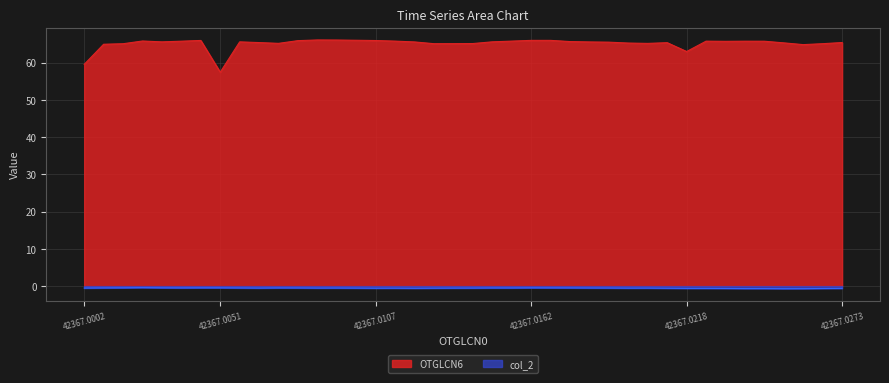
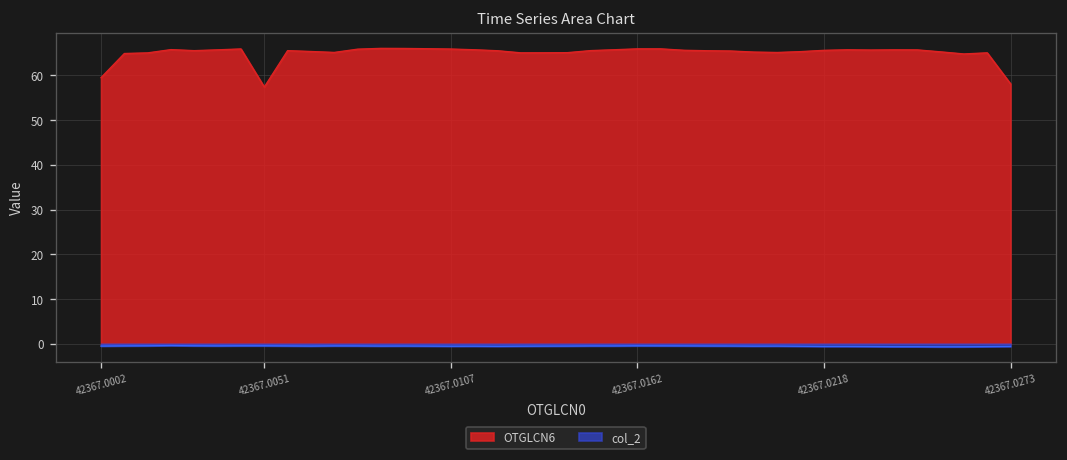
  {
    "OTGLCN6": {
      "42367.0002": 60,
      "42367.0051": 57,
      "42367.0107": 66,
      "42367.0162": 66,
-     "42367.0218": 63,
-     "42367.0273": 65
+     "42367.0218": 66,
+     "42367.0273": 58
    }
  }
